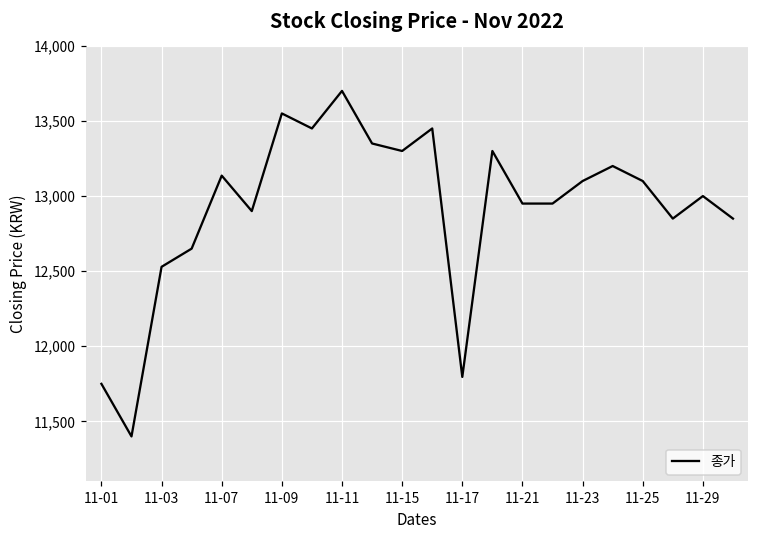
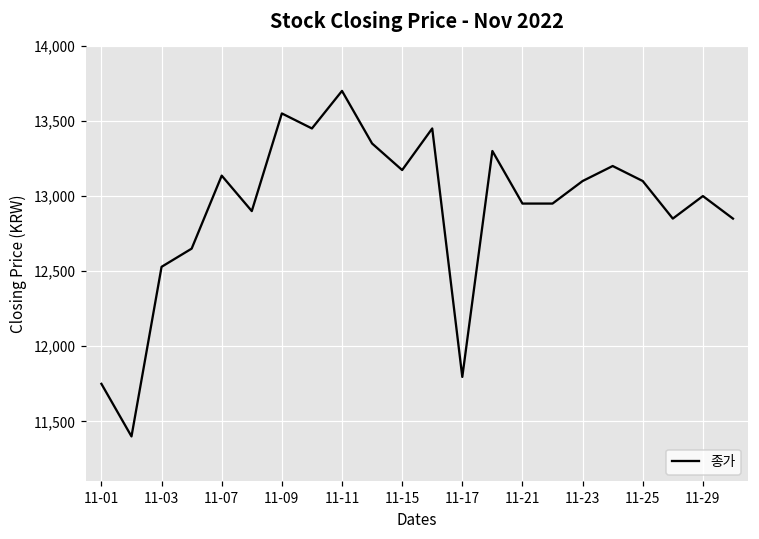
  {
    "11-01": "11,750",
    "11-03": "12,530",
    "11-07": "13,140",
    "11-09": "13,550",
    "11-11": "13,700",
-   "11-15": "13,300",
+   "11-15": "13,170",
    "11-17": "11,800",
    "11-21": "12,950",
    "11-23": "13,100",
    "11-25": "13,100",
    "11-29": "13,000"
  }
